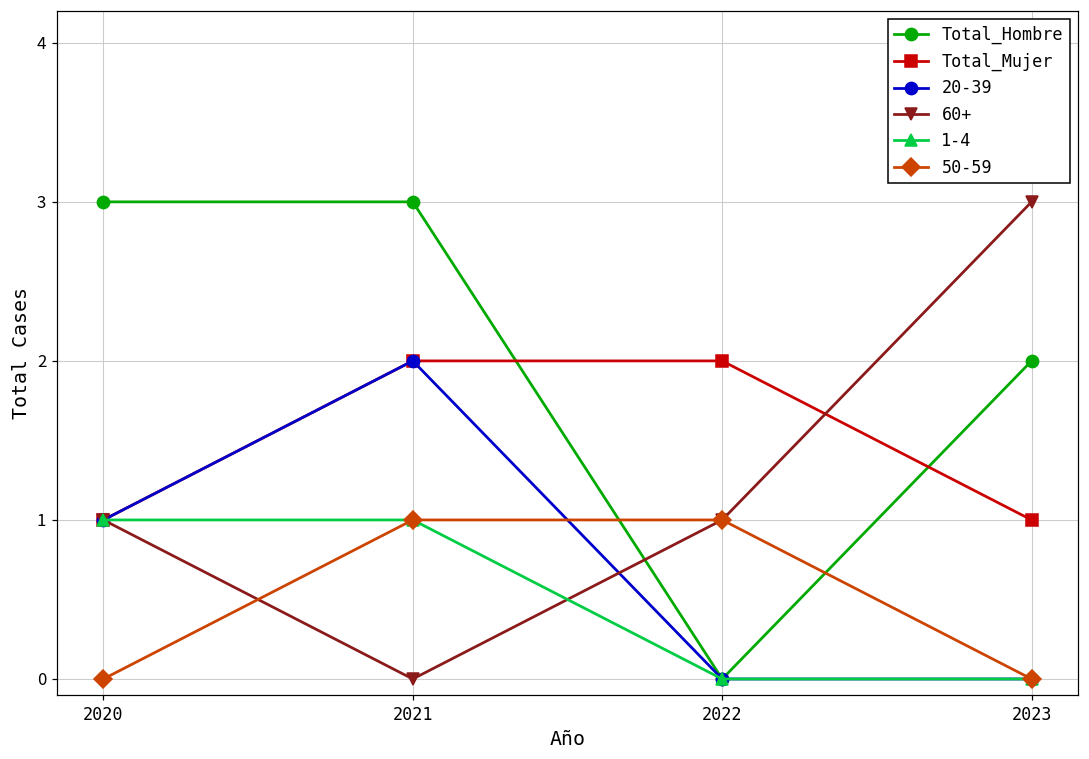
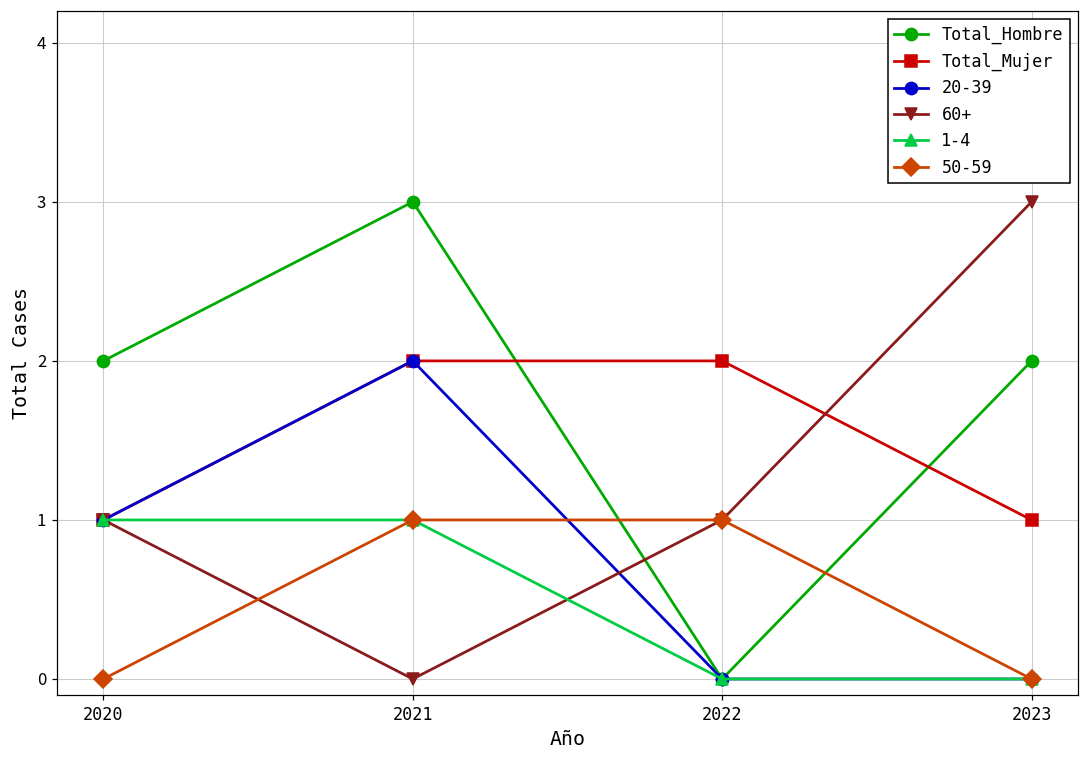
  {
    "Total_Hombre": {
-     "2020": 3,
+     "2020": 2,
      "2021": 3,
      "2023": 2
    },
    "Total_Mujer": {
      "2022": 2,
      "2023": 1
    },
    "60+": {
      "2021": 0,
      "2023": 3
    },
    "50-59": {
      "2020": 0
    }
  }
